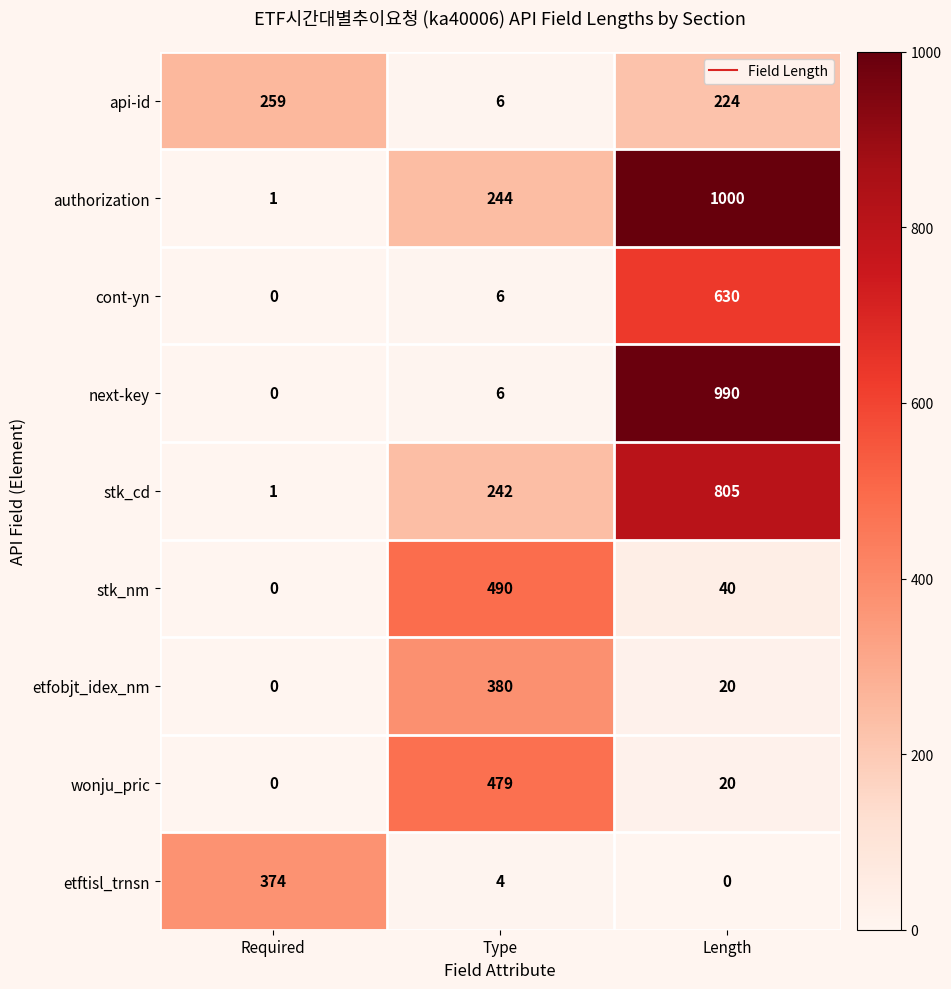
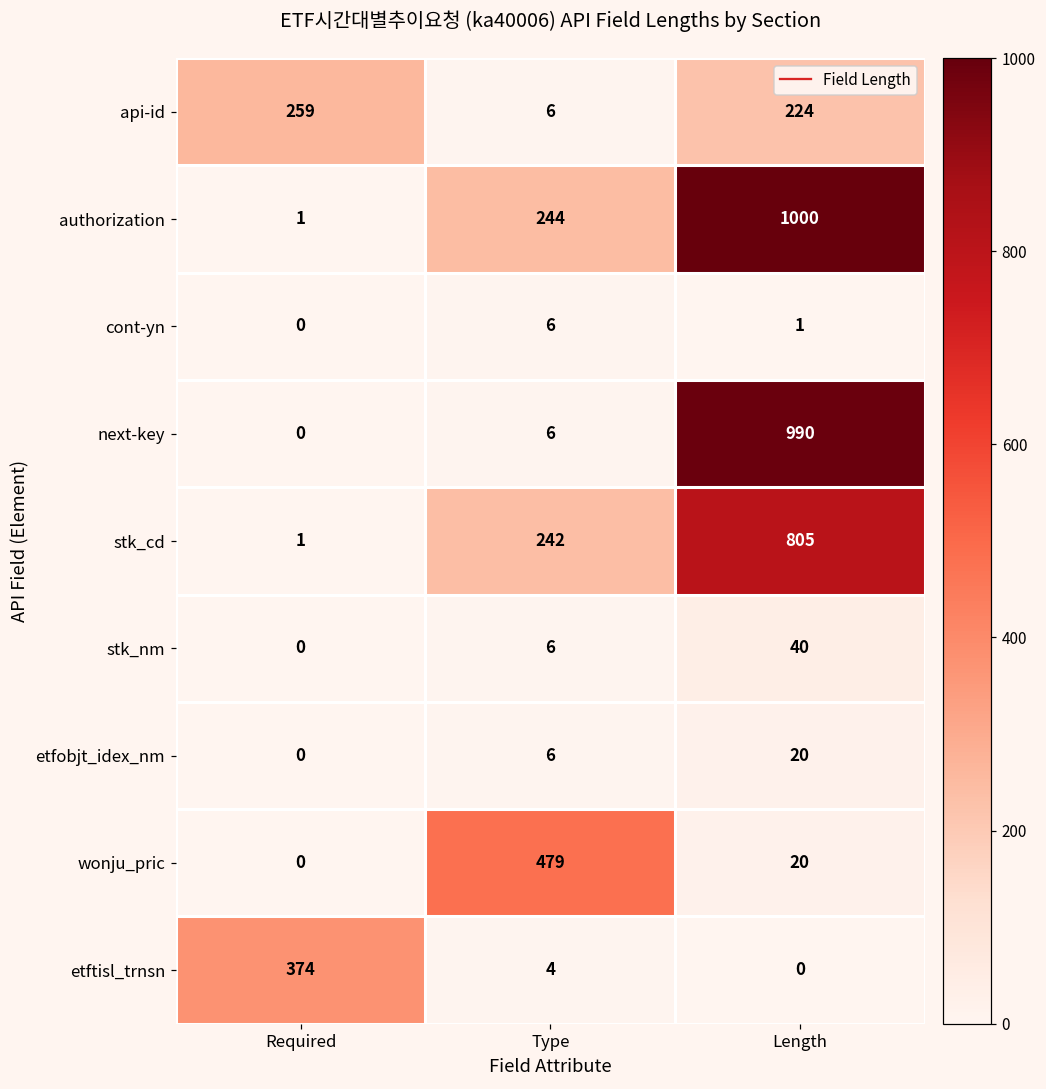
  {
    "api-id": {
      "Required": 259,
      "Type": 6,
      "Length": 224
    },
    "authorization": {
      "Required": 1,
      "Type": 244,
      "Length": 1000
    },
    "cont-yn": {
      "Required": 0,
      "Type": 6,
-     "Length": 630
+     "Length": 1
    },
    "next-key": {
      "Required": 0,
      "Type": 6,
      "Length": 990
    },
    "stk_cd": {
      "Required": 1,
      "Type": 242,
      "Length": 805
    },
    "stk_nm": {
      "Required": 0,
-     "Type": 490,
+     "Type": 6,
      "Length": 40
    },
    "etfobjt_idex_nm": {
      "Required": 0,
-     "Type": 380,
+     "Type": 6,
      "Length": 20
    },
    "wonju_pric": {
      "Required": 0,
      "Type": 479,
      "Length": 20
    },
    "etftisl_trnsn": {
      "Required": 374,
      "Type": 4,
      "Length": 0
    }
  }
